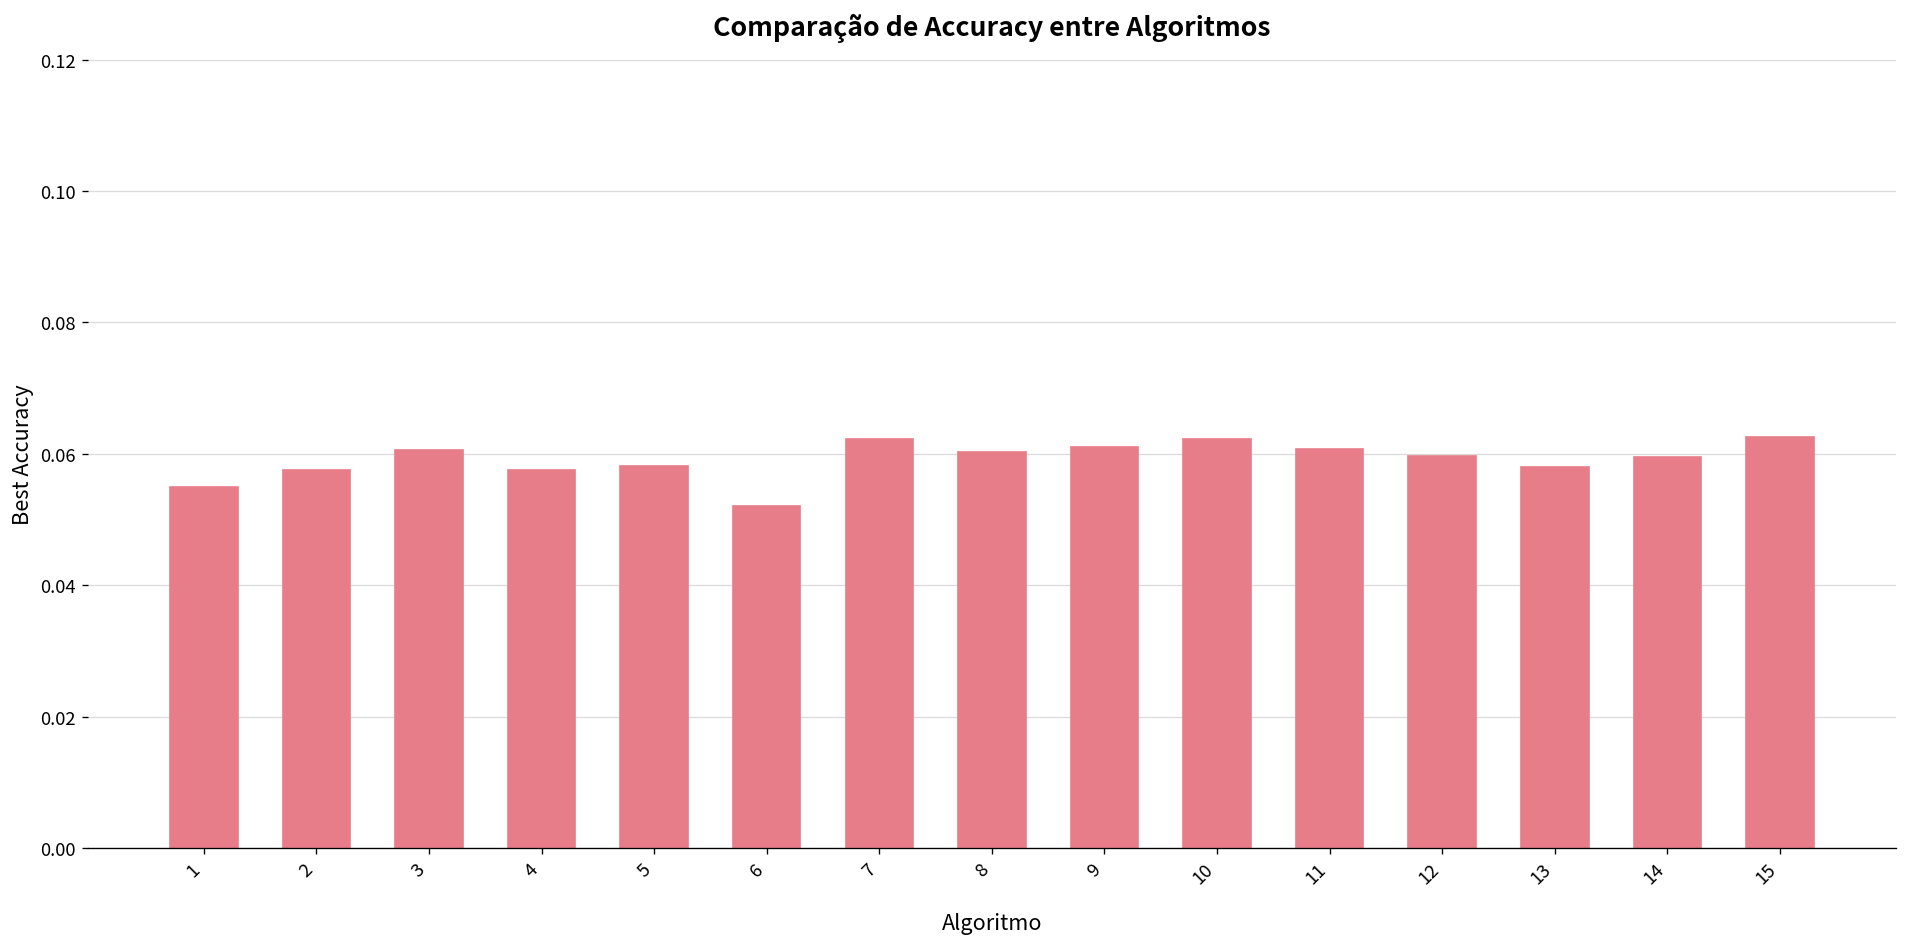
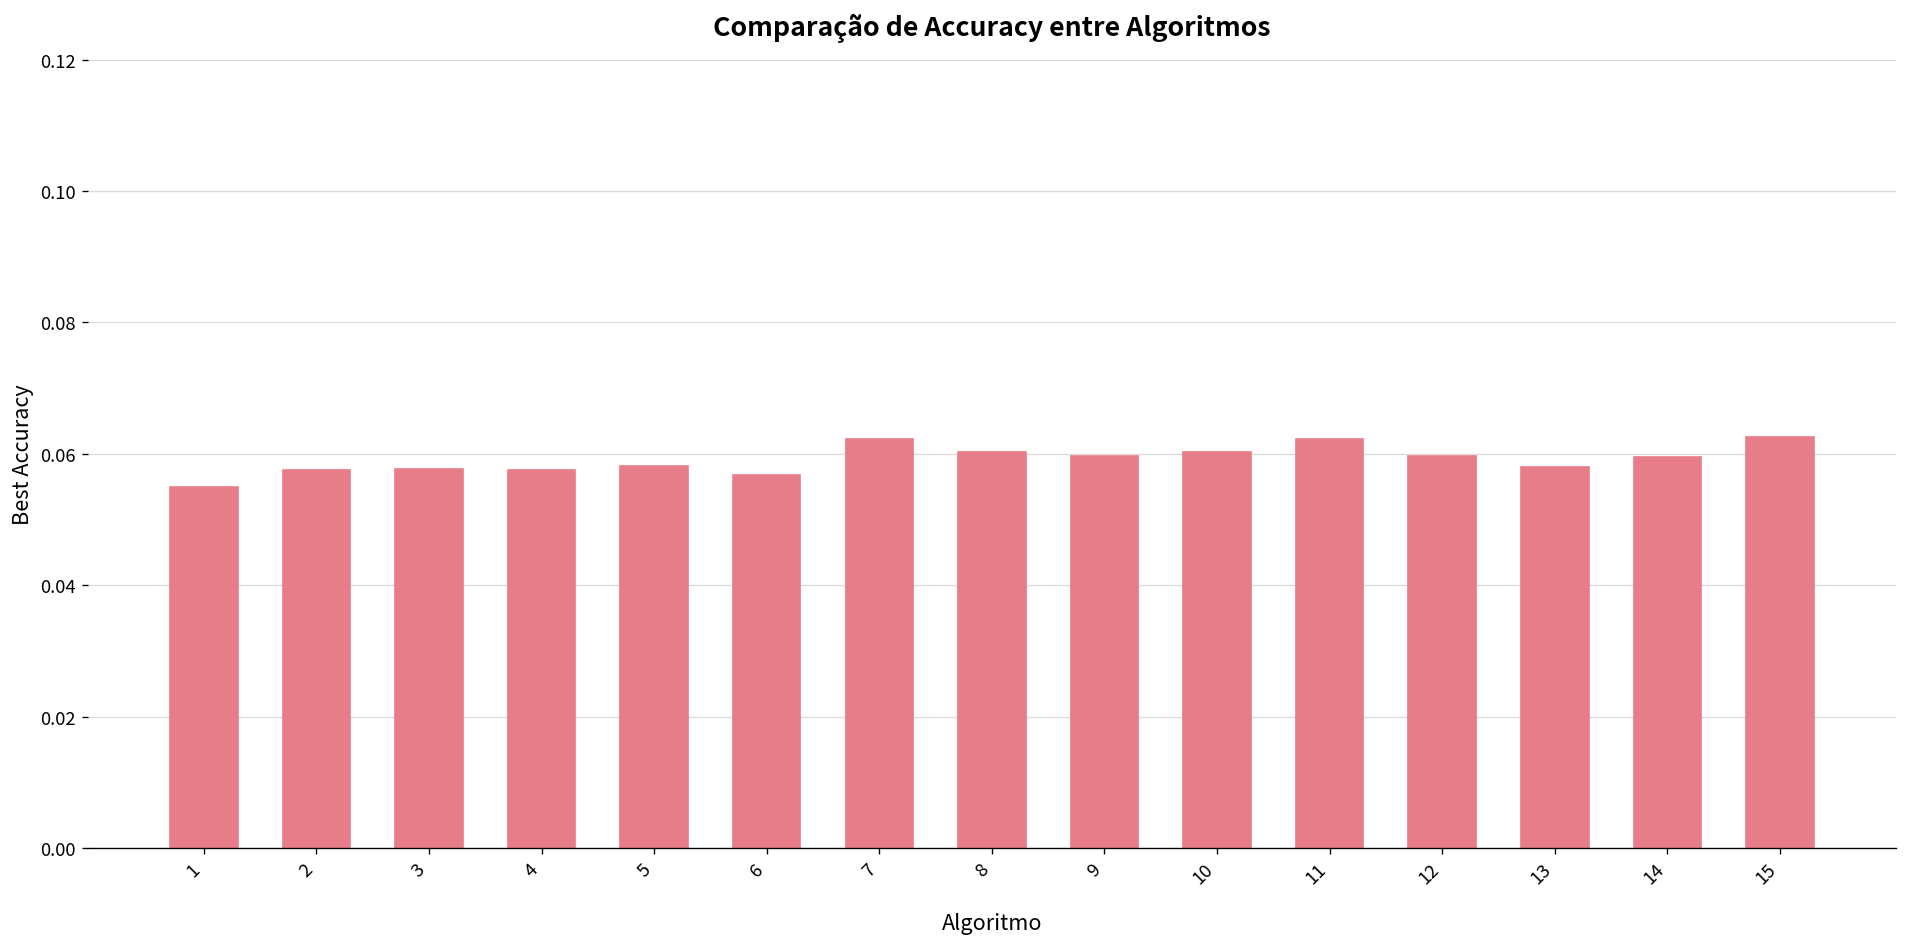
  {
    "1": 0.055,
    "2": 0.058,
-   "3": 0.061,
+   "3": 0.058,
    "4": 0.058,
    "5": 0.058,
-   "6": 0.052,
+   "6": 0.057,
    "7": 0.062,
    "8": 0.060,
-   "9": 0.061,
-   "10": 0.062,
-   "11": 0.061,
+   "9": 0.060,
+   "10": 0.060,
+   "11": 0.062,
    "12": 0.060,
    "13": 0.058,
    "14": 0.060,
    "15": 0.063
  }
